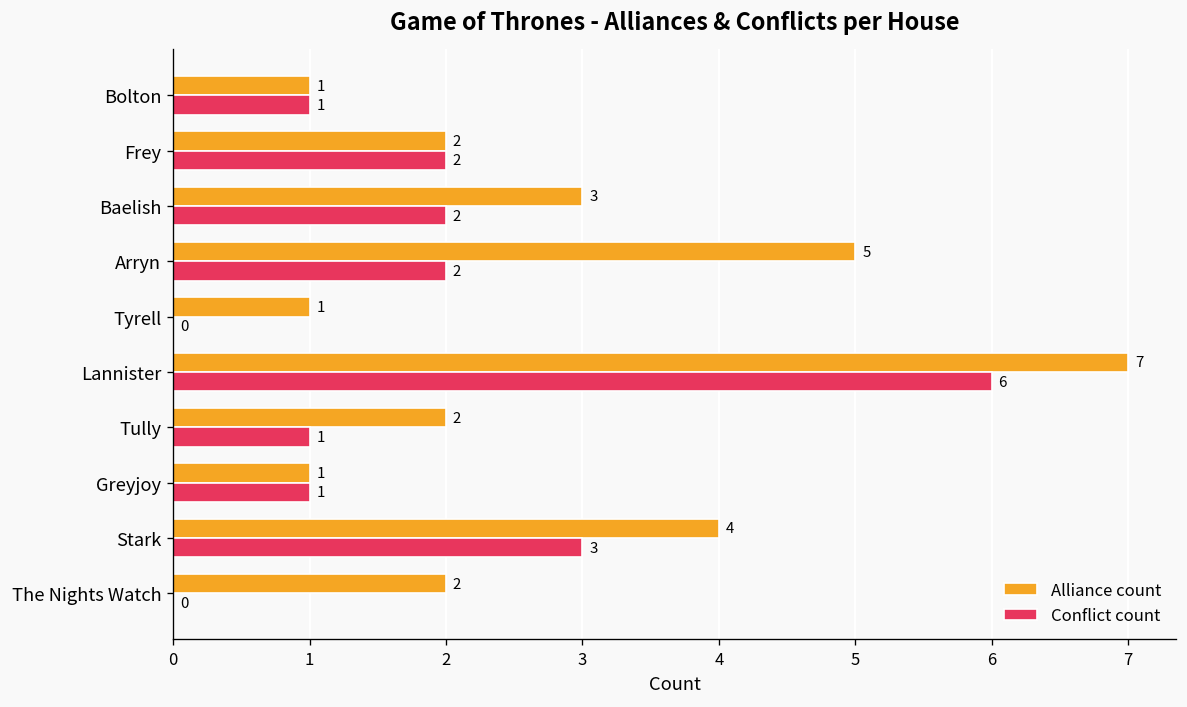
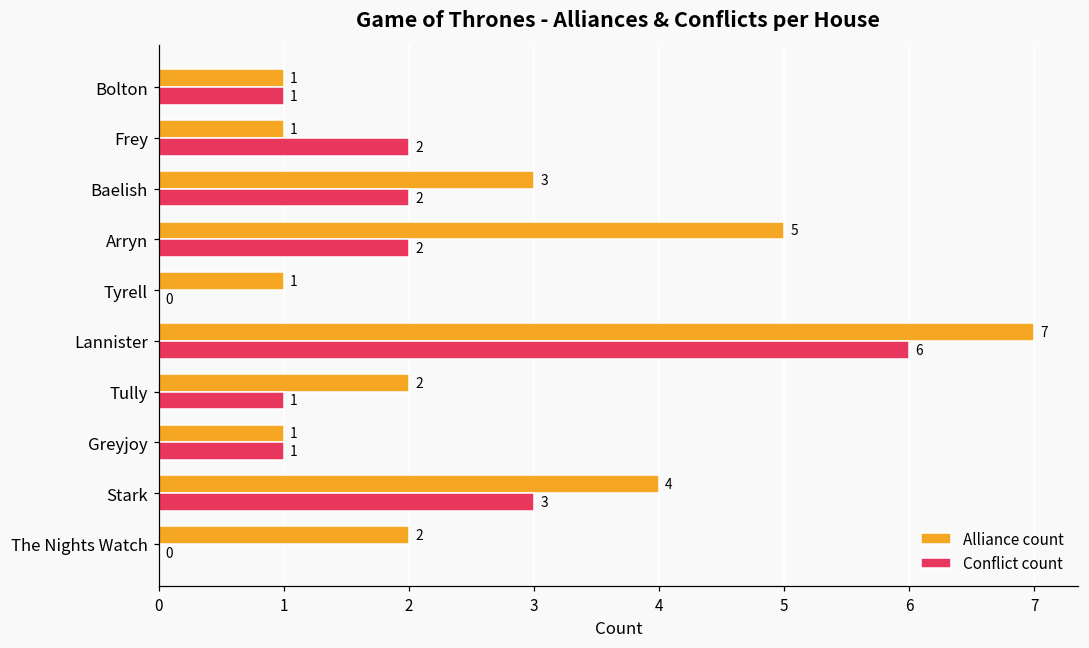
  {
    "Alliance count": {
      "Bolton": 1,
-     "Frey": 2,
+     "Frey": 1,
      "Baelish": 3,
      "Arryn": 5,
      "Tyrell": 1,
      "Lannister": 7,
      "Tully": 2,
      "Greyjoy": 1,
      "Stark": 4,
      "The Nights Watch": 2
    },
    "Conflict count": {
      "Bolton": 1,
      "Frey": 2,
      "Baelish": 2,
      "Arryn": 2,
      "Tyrell": 0,
      "Lannister": 6,
      "Tully": 1,
      "Greyjoy": 1,
      "Stark": 3,
      "The Nights Watch": 0
    }
  }
